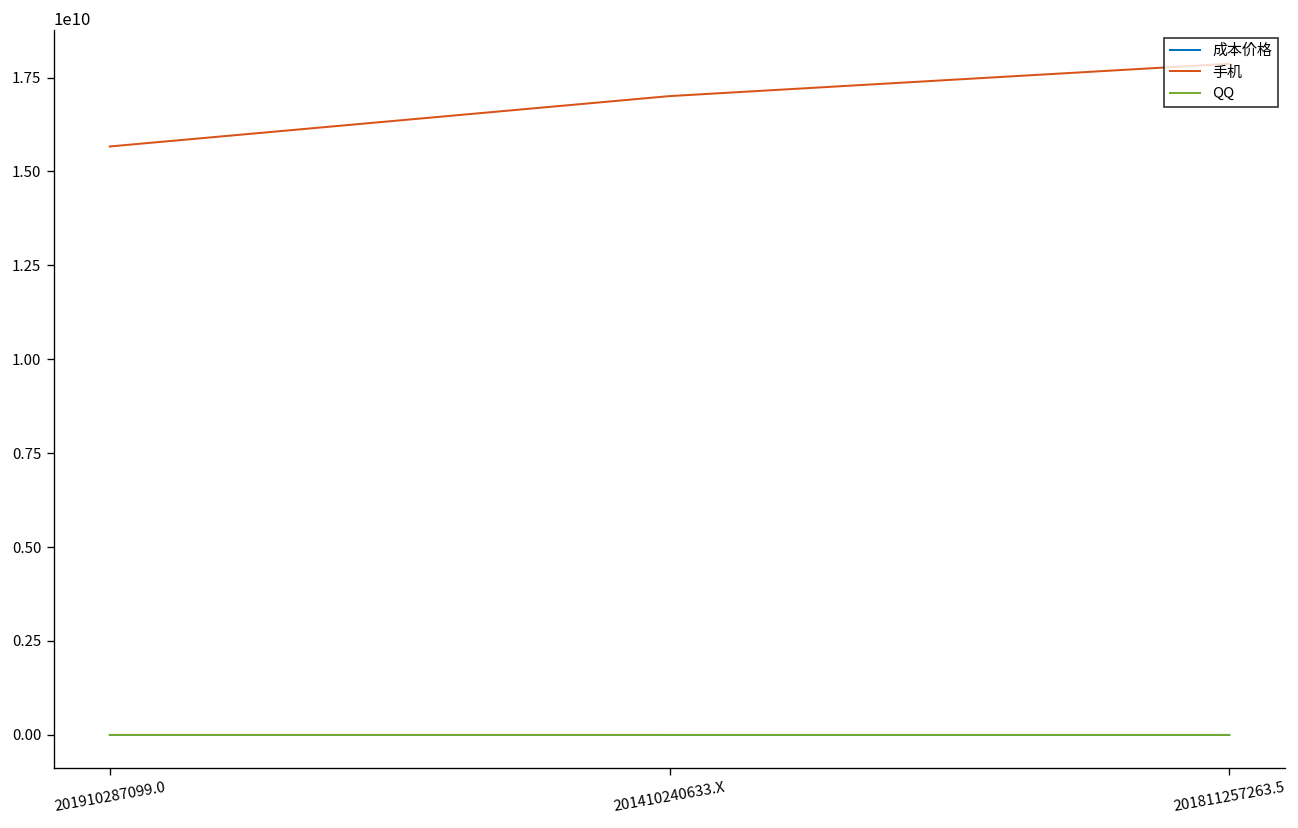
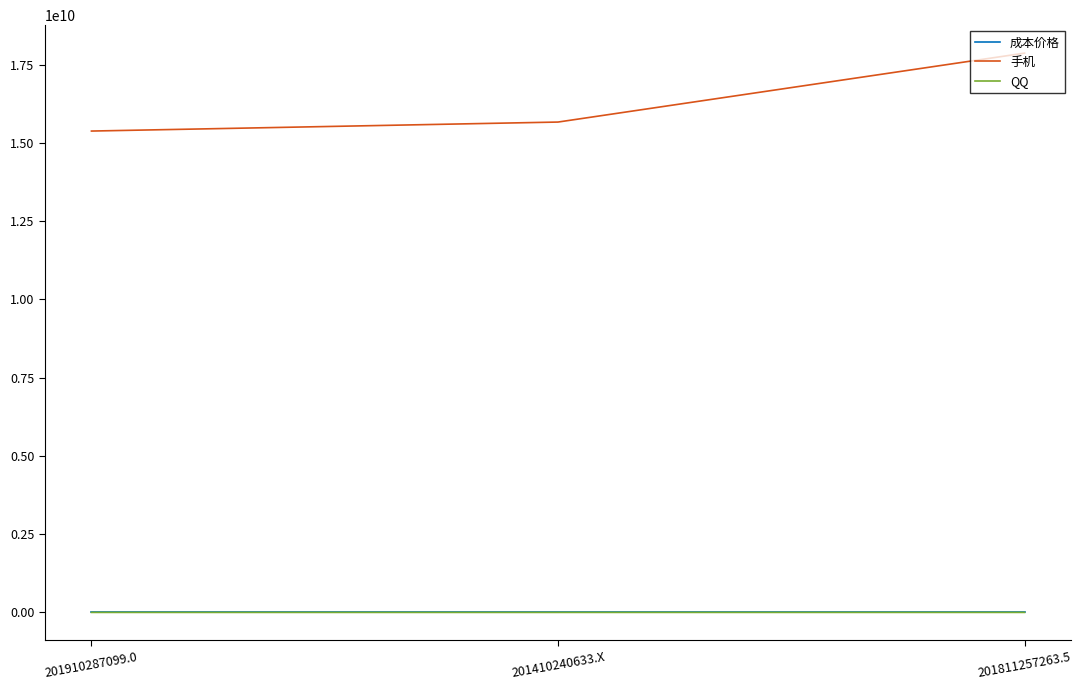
  {
    "QQ": {
      "201910287099.0": 0,
      "201410240633.X": 0,
      "201811257263.5": 0
    },
    "手机": {
-     "201910287099.0": 15700000000,
-     "201410240633.X": 17000000000
+     "201910287099.0": 15400000000,
+     "201410240633.X": 15700000000
    }
  }
